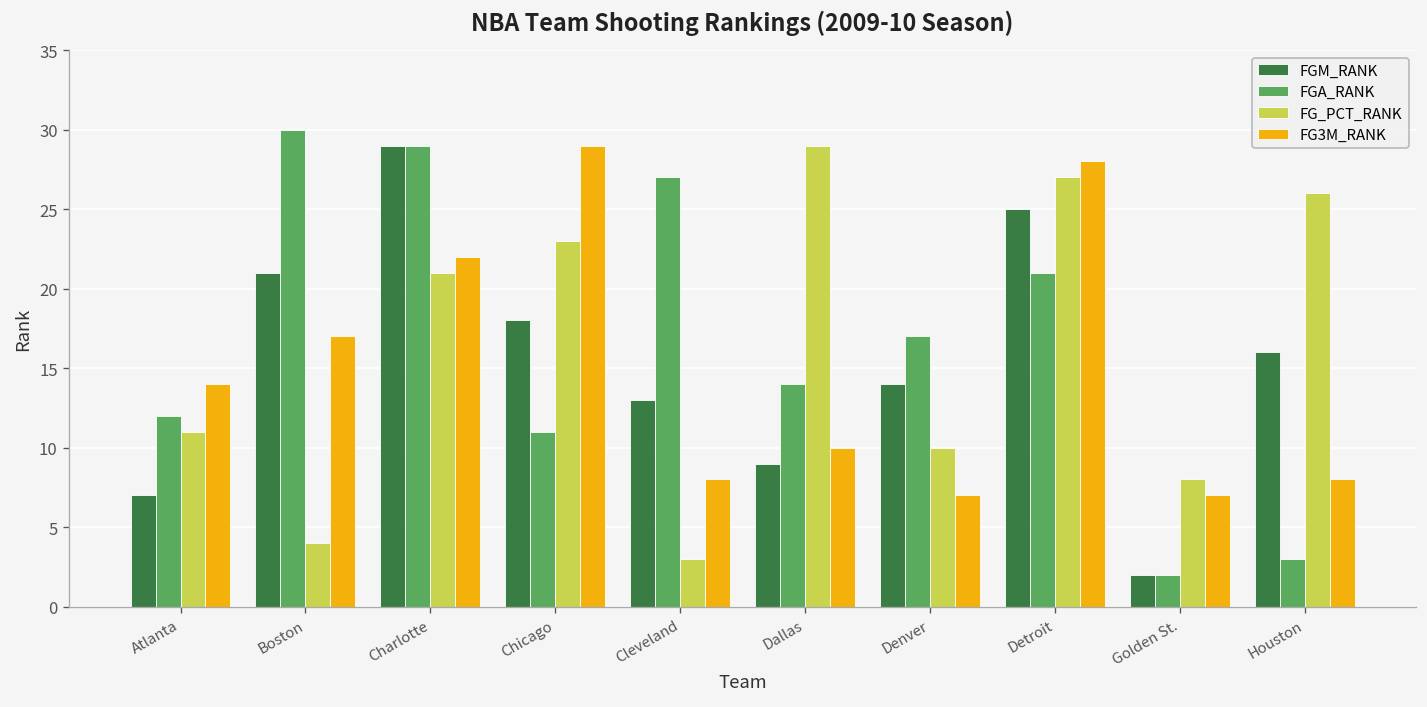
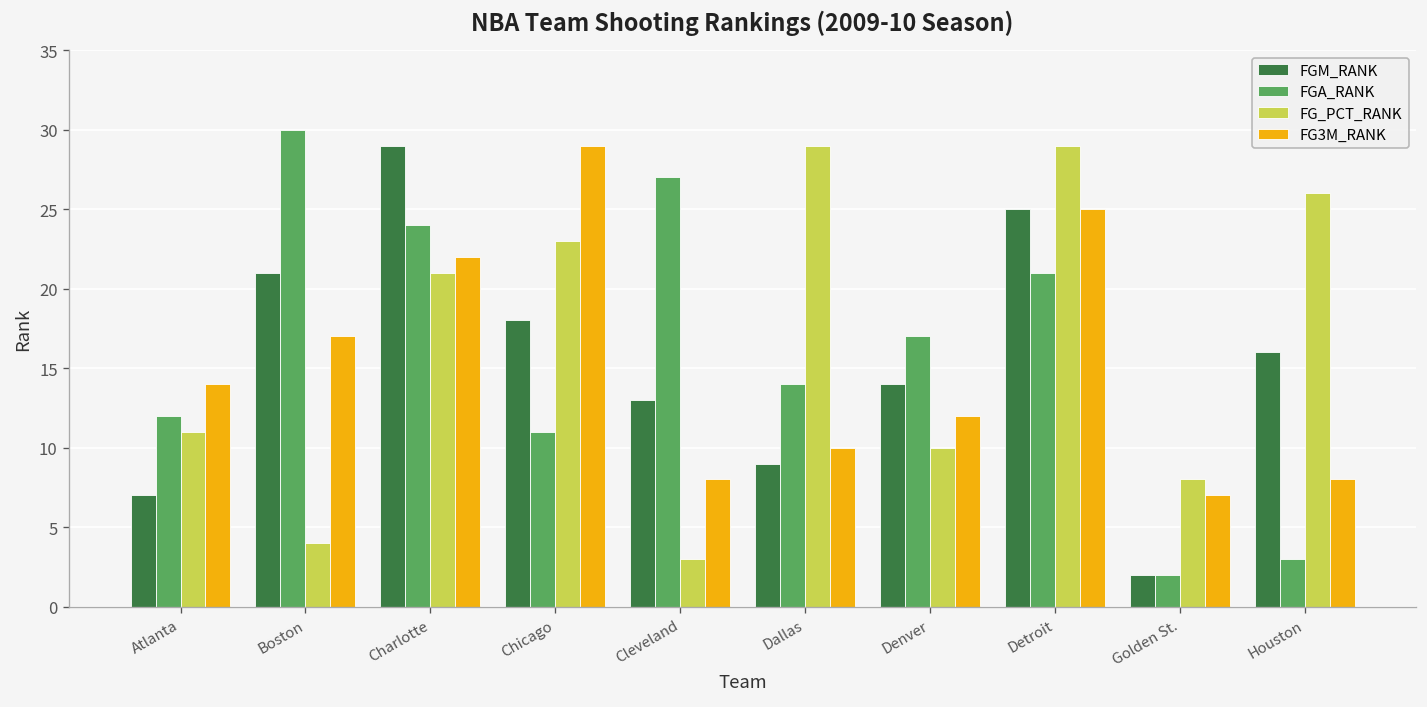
  {
    "FGM_RANK": {
      "Atlanta": 7,
      "Boston": 21,
      "Charlotte": 29,
      "Chicago": 18,
      "Cleveland": 13,
      "Dallas": 9,
      "Denver": 14,
      "Detroit": 25,
      "Golden St.": 2,
      "Houston": 16
    },
    "FGA_RANK": {
      "Atlanta": 12,
      "Boston": 30,
-     "Charlotte": 29,
+     "Charlotte": 24,
      "Chicago": 11,
      "Cleveland": 27,
      "Dallas": 14,
      "Denver": 17,
      "Detroit": 21,
      "Golden St.": 2,
      "Houston": 3
    },
    "FG_PCT_RANK": {
      "Atlanta": 11,
      "Boston": 4,
      "Charlotte": 21,
      "Chicago": 23,
      "Cleveland": 3,
      "Dallas": 29,
      "Denver": 10,
-     "Detroit": 27,
+     "Detroit": 29,
      "Golden St.": 8,
      "Houston": 26
    },
    "FG3M_RANK": {
      "Atlanta": 14,
      "Boston": 17,
      "Charlotte": 22,
      "Chicago": 29,
      "Cleveland": 8,
      "Dallas": 10,
-     "Denver": 7,
-     "Detroit": 28,
+     "Denver": 12,
+     "Detroit": 25,
      "Golden St.": 7,
      "Houston": 8
    }
  }
